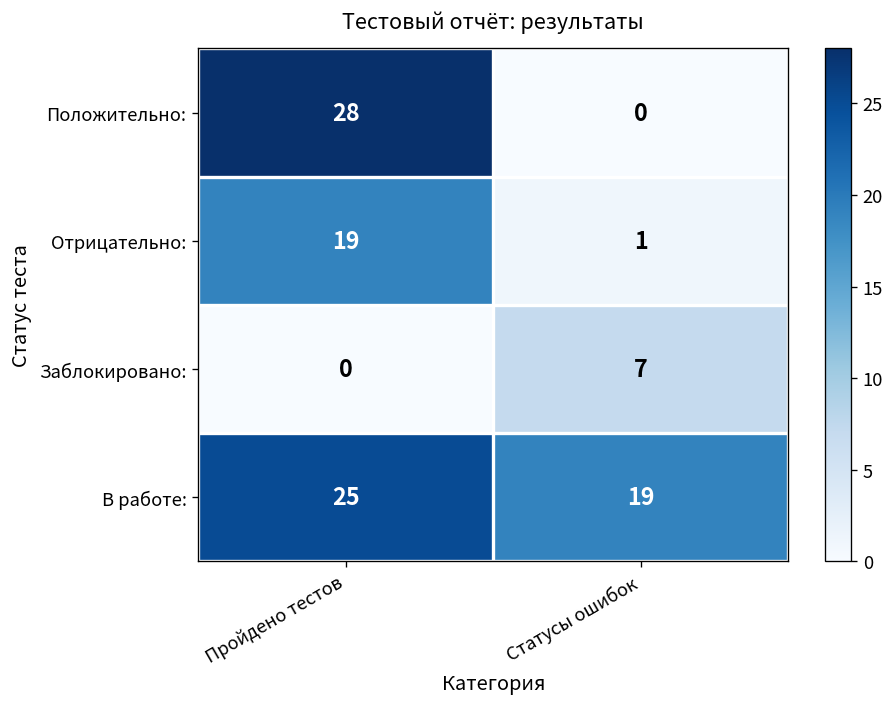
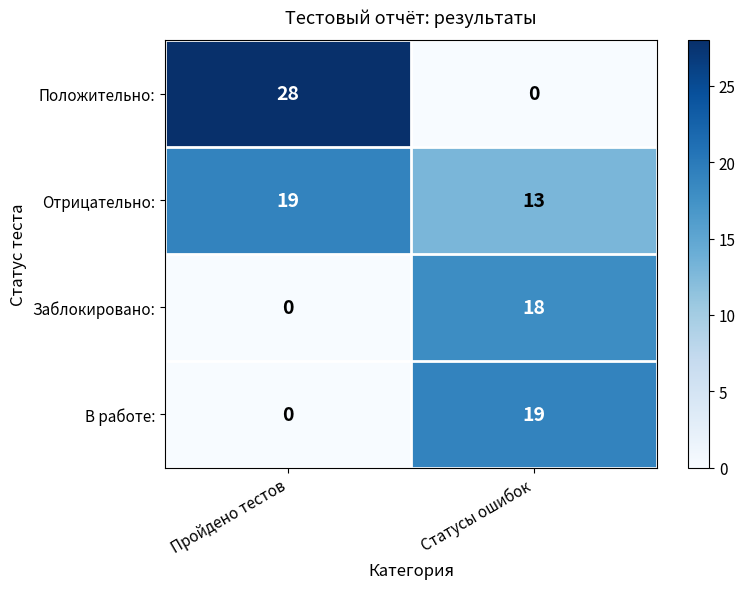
  {
    "Положительно:": {
      "Пройдено тестов": 28,
      "Статусы ошибок": 0
    },
    "Отрицательно:": {
      "Пройдено тестов": 19,
-     "Статусы ошибок": 1
+     "Статусы ошибок": 13
    },
    "Заблокировано:": {
      "Пройдено тестов": 0,
-     "Статусы ошибок": 7
+     "Статусы ошибок": 18
    },
    "В работе:": {
-     "Пройдено тестов": 25,
+     "Пройдено тестов": 0,
      "Статусы ошибок": 19
    }
  }
